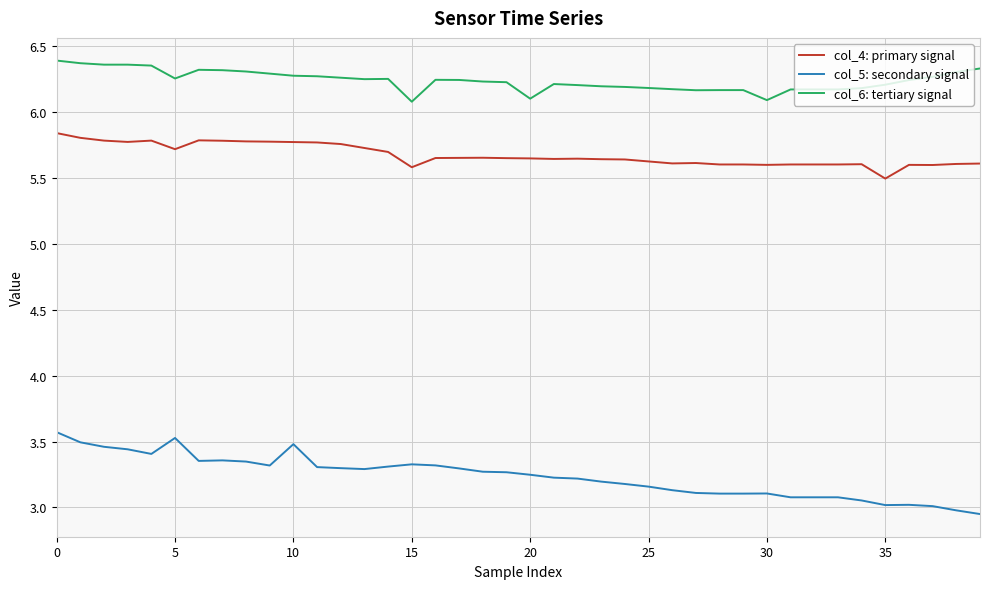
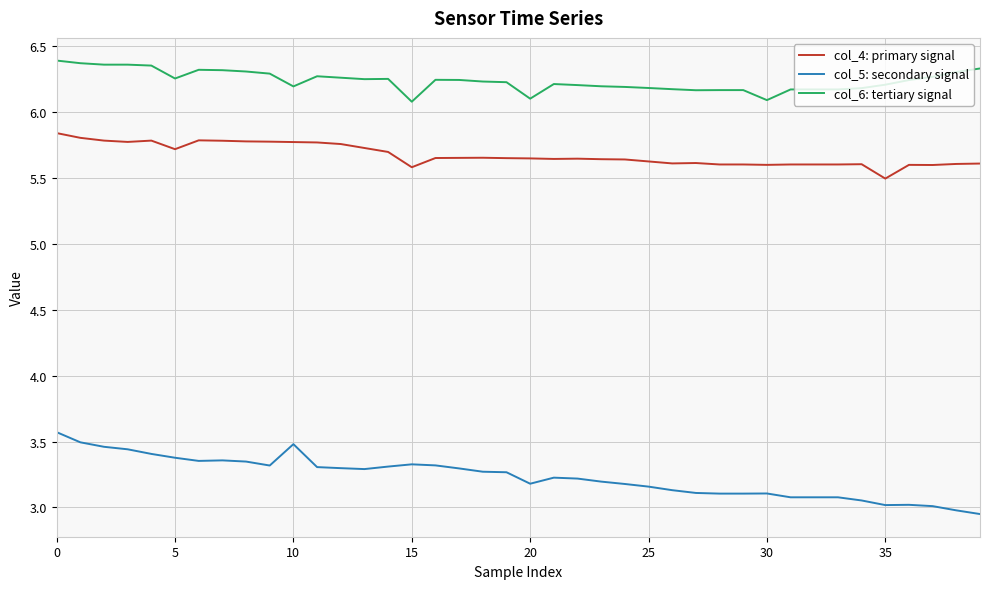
  {
    "col_4: primary signal": {
      "0": 5.84,
      "5": 5.72,
      "10": 5.77,
      "15": 5.58,
      "20": 5.65,
      "25": 5.62,
      "30": 5.60,
      "35": 5.49
    },
    "col_5: secondary signal": {
      "0": 3.57,
-     "5": 3.53,
+     "5": 3.38,
      "10": 3.48,
      "15": 3.33,
-     "20": 3.25,
+     "20": 3.18,
      "25": 3.16,
      "30": 3.11,
      "35": 3.02
    },
    "col_6: tertiary signal": {
      "0": 6.39,
      "5": 6.25,
-     "10": 6.27,
+     "10": 6.19,
      "15": 6.08,
      "20": 6.10,
      "25": 6.18,
      "30": 6.09
    }
  }
